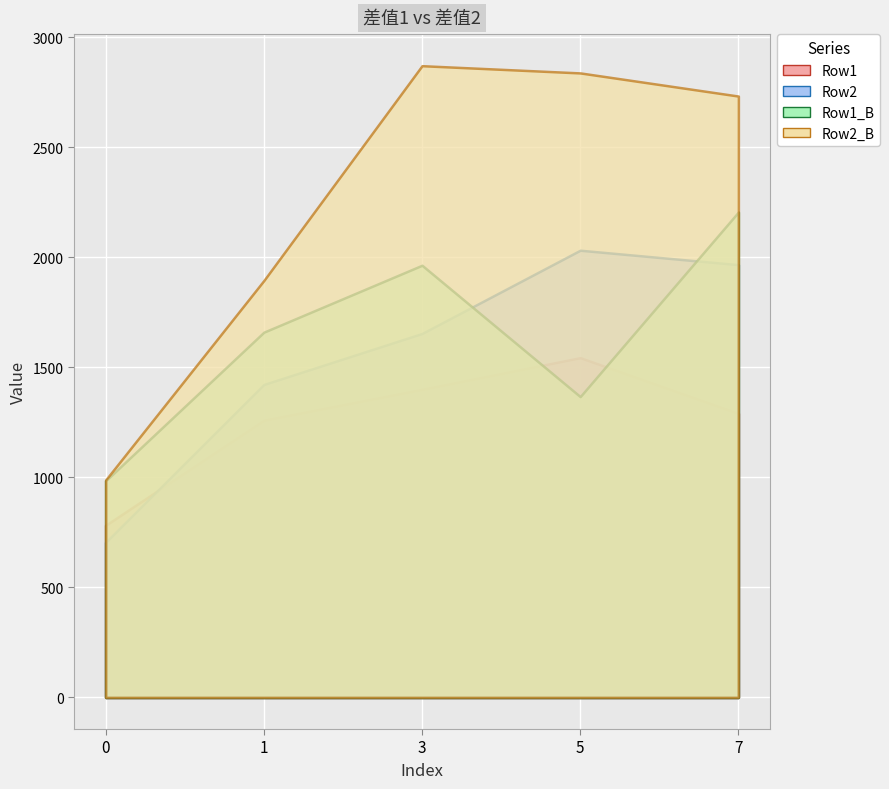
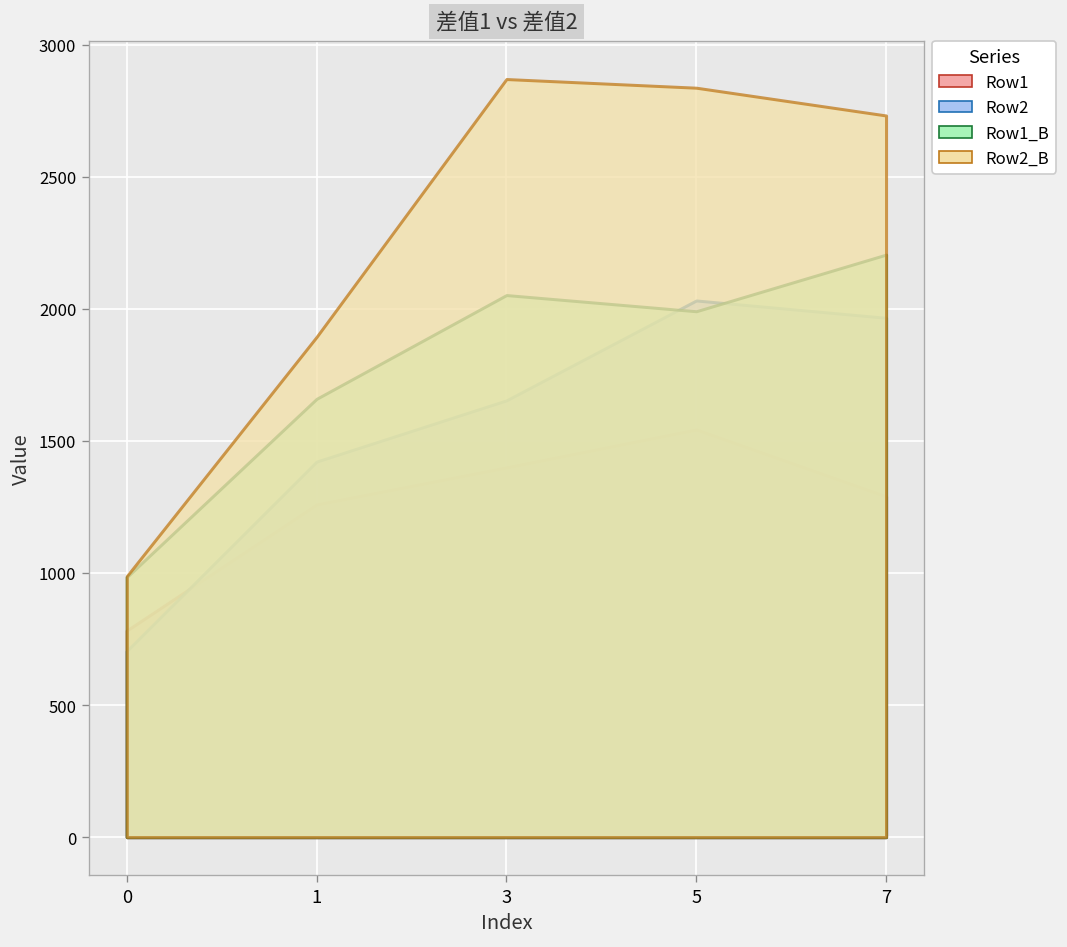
  {
    "Row2": {
      "0": 700,
      "1": 1420,
      "3": 1650,
      "5": 2030,
      "7": 1970
    },
    "Row1_B": {
      "1": 1660,
-     "3": 1960,
-     "5": 1370,
+     "3": 2050,
+     "5": 1990,
      "7": 2210
    }
  }
